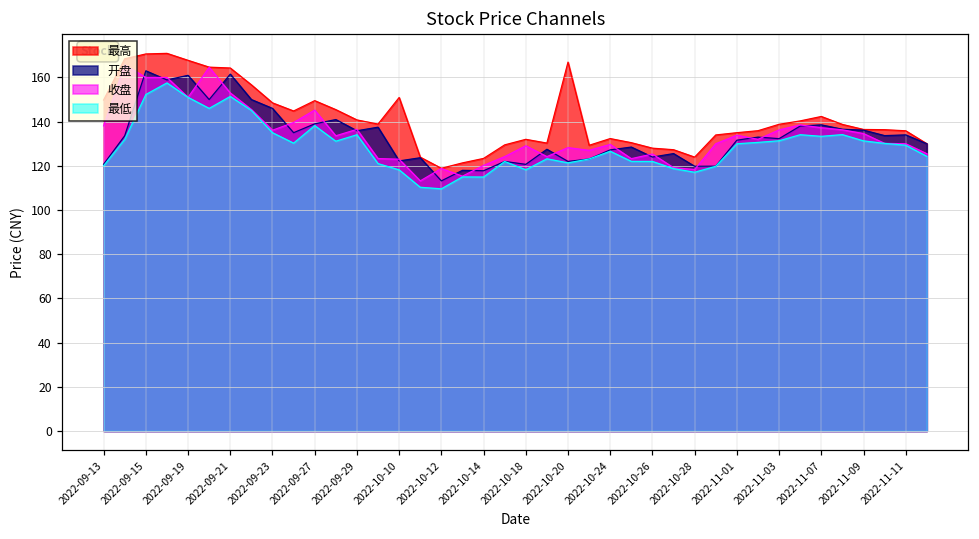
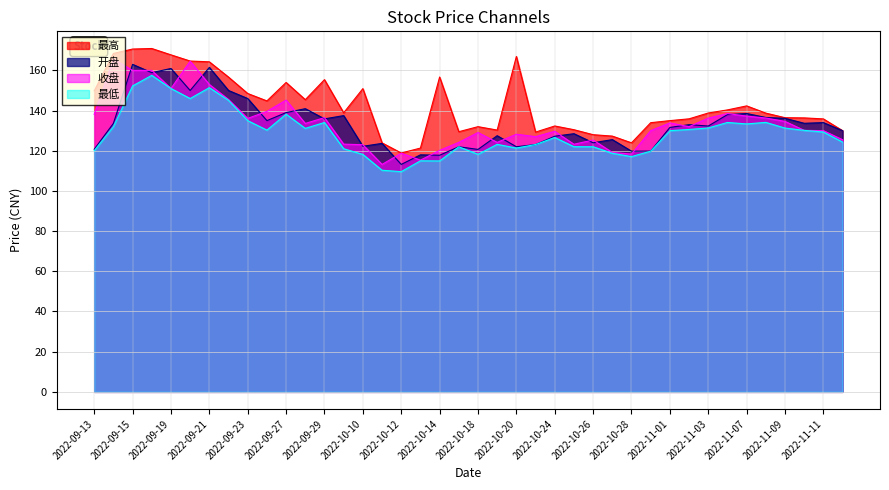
  {
    "最高": {
      "2022-09-15": 171,
      "2022-09-19": 168,
      "2022-09-21": 164,
      "2022-09-23": 149,
-     "2022-09-27": 150,
-     "2022-09-29": 141,
+     "2022-09-27": 154,
+     "2022-09-29": 155,
      "2022-10-10": 151,
-     "2022-10-14": 123,
+     "2022-10-14": 157,
      "2022-10-18": 132,
      "2022-10-20": 167,
      "2022-10-24": 132,
      "2022-10-26": 128,
      "2022-10-28": 124,
      "2022-11-03": 139,
      "2022-11-07": 142,
      "2022-11-11": 136
    },
    "开盘": {
      "2022-09-15": 163,
      "2022-09-19": 161,
      "2022-09-21": 162,
      "2022-09-23": 146,
      "2022-10-12": 113,
      "2022-10-14": 118,
      "2022-10-18": 121,
      "2022-10-26": 124,
      "2022-10-28": 120,
      "2022-11-01": 132,
      "2022-11-07": 139,
      "2022-11-11": 134
    },
    "收盘": {
      "2022-09-13": 138,
      "2022-09-15": 160,
      "2022-09-21": 153,
      "2022-09-27": 145,
      "2022-10-14": 120,
      "2022-10-18": 129,
      "2022-10-20": 128,
      "2022-10-24": 130,
      "2022-10-26": 125,
      "2022-11-03": 136,
      "2022-11-07": 137,
      "2022-11-09": 135
    },
    "最低": {
      "2022-09-15": 152,
      "2022-09-21": 151,
      "2022-09-29": 134,
      "2022-10-10": 118,
      "2022-10-12": 110,
      "2022-10-14": 115,
      "2022-10-18": 118,
      "2022-10-26": 122,
      "2022-11-01": 130,
      "2022-11-07": 133,
      "2022-11-09": 131
    }
  }
